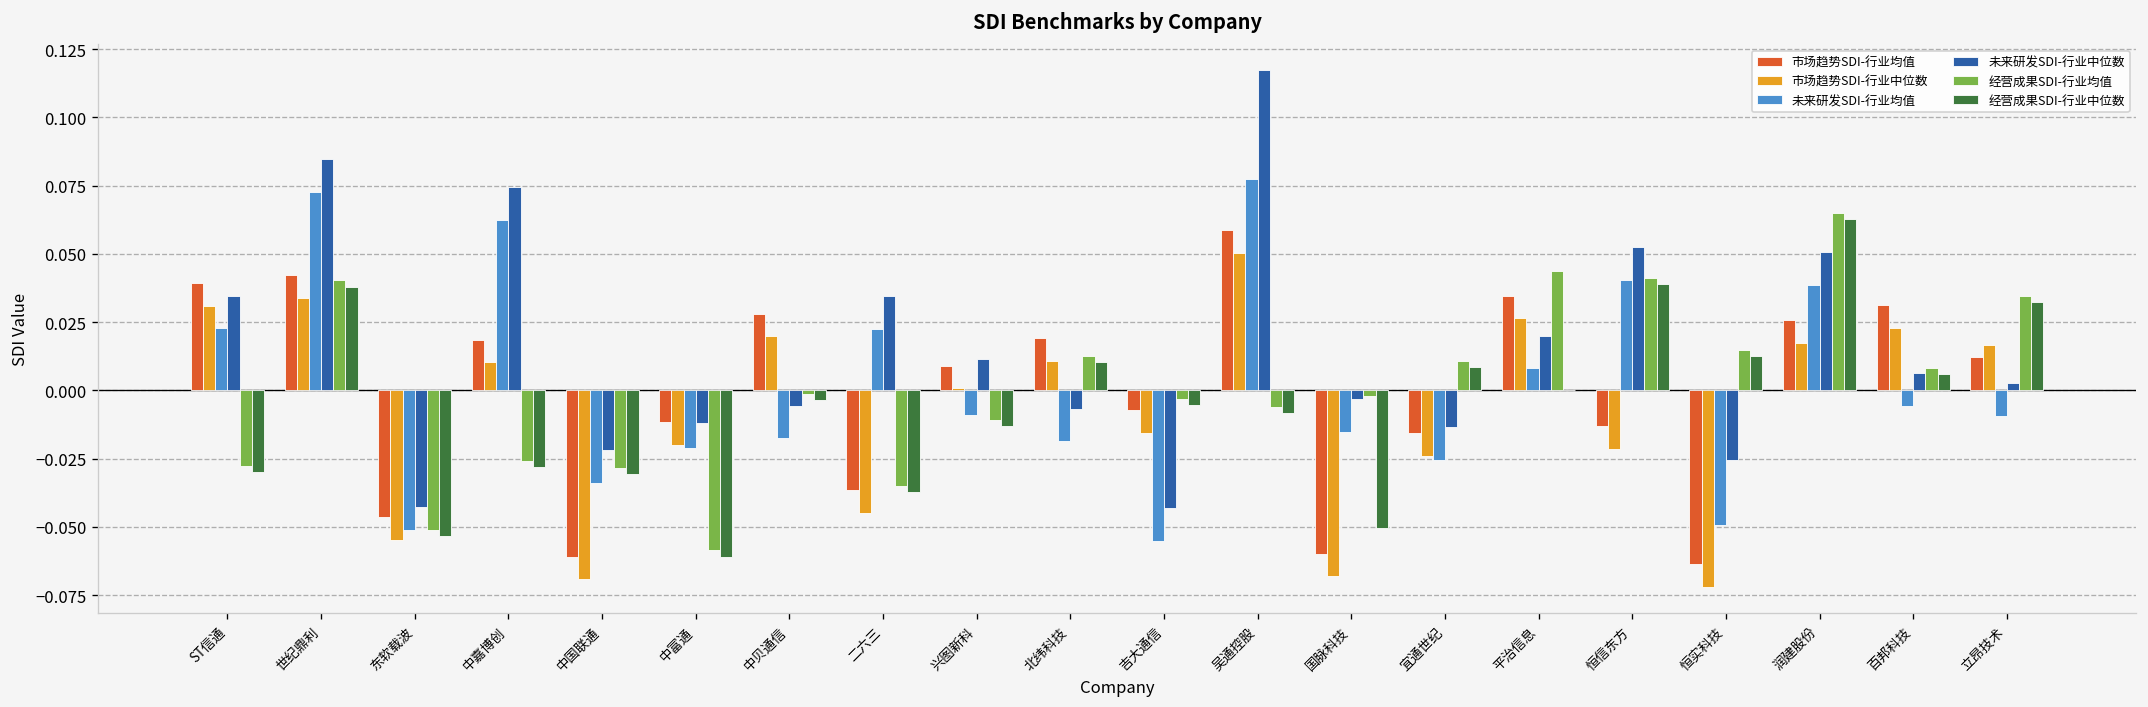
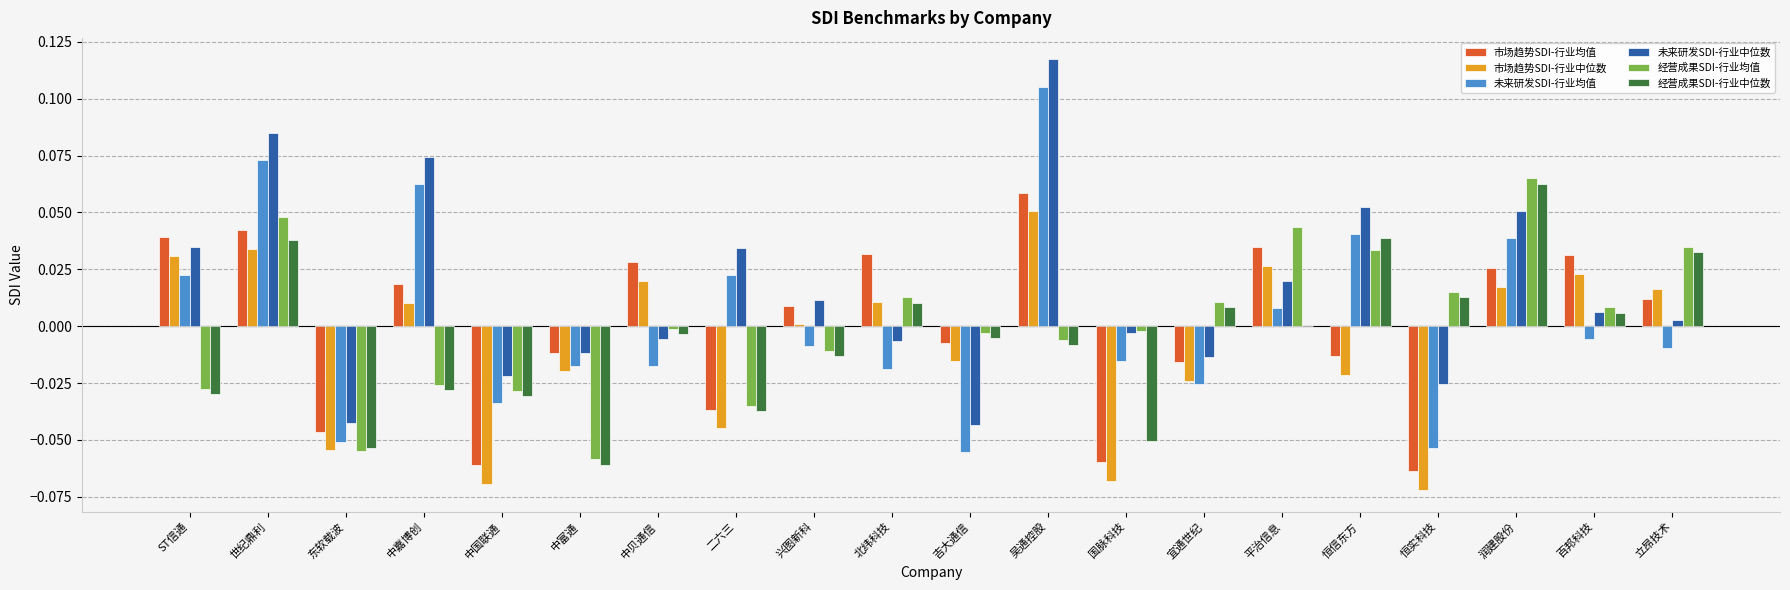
  {
    "市场趋势SDI-行业均值": {
      "ST信通": 0.039,
      "世纪鼎利": 0.042,
      "东软载波": -0.046,
      "中嘉博创": 0.019,
      "中国联通": -0.061,
      "中富通": -0.012,
      "中贝通信": 0.028,
      "二六三": -0.037,
      "兴图新科": 0.009,
-     "北纬科技": 0.019,
+     "北纬科技": 0.032,
      "吉大通信": -0.007,
      "吴通控股": 0.059,
      "国脉科技": -0.060,
      "宜通世纪": -0.016,
      "平治信息": 0.035,
      "恒信东方": -0.013,
      "恒实科技": -0.064,
      "润建股份": 0.026,
      "百邦科技": 0.031,
      "立昂技术": 0.012
    },
    "市场趋势SDI-行业中位数": {
      "ST信通": 0.031,
      "世纪鼎利": 0.034,
      "东软载波": -0.055,
      "中嘉博创": 0.010,
      "中国联通": -0.069,
      "中富通": -0.020,
      "中贝通信": 0.020,
      "二六三": -0.045,
      "北纬科技": 0.011,
      "吉大通信": -0.015,
      "吴通控股": 0.050,
      "国脉科技": -0.068,
      "宜通世纪": -0.024,
      "平治信息": 0.026,
      "恒信东方": -0.021,
      "恒实科技": -0.072,
      "润建股份": 0.017,
      "百邦科技": 0.023,
      "立昂技术": 0.016
    },
    "未来研发SDI-行业均值": {
      "ST信通": 0.023,
      "世纪鼎利": 0.073,
      "东软载波": -0.051,
      "中嘉博创": 0.063,
      "中国联通": -0.034,
-     "中富通": -0.021,
+     "中富通": -0.017,
      "中贝通信": -0.018,
      "二六三": 0.023,
      "兴图新科": -0.009,
      "北纬科技": -0.019,
      "吉大通信": -0.055,
-     "吴通控股": 0.078,
+     "吴通控股": 0.105,
      "国脉科技": -0.015,
      "宜通世纪": -0.025,
      "平治信息": 0.008,
      "恒信东方": 0.041,
-     "恒实科技": -0.049,
+     "恒实科技": -0.053,
      "润建股份": 0.039,
      "百邦科技": -0.006,
      "立昂技术": -0.009
    },
    "未来研发SDI-行业中位数": {
      "ST信通": 0.035,
      "世纪鼎利": 0.085,
      "东软载波": -0.043,
      "中嘉博创": 0.075,
      "中国联通": -0.022,
      "中富通": -0.012,
      "中贝通信": -0.006,
      "二六三": 0.035,
      "兴图新科": 0.012,
      "北纬科技": -0.007,
      "吉大通信": -0.043,
      "吴通控股": 0.117,
      "国脉科技": -0.003,
      "宜通世纪": -0.013,
      "平治信息": 0.020,
      "恒信东方": 0.053,
      "恒实科技": -0.025,
      "润建股份": 0.051,
      "百邦科技": 0.006,
      "立昂技术": 0.003
    },
    "经营成果SDI-行业均值": {
      "ST信通": -0.028,
-     "世纪鼎利": 0.040,
-     "东软载波": -0.051,
+     "世纪鼎利": 0.048,
+     "东软载波": -0.055,
      "中嘉博创": -0.026,
      "中国联通": -0.028,
      "中富通": -0.059,
      "中贝通信": -0.001,
      "二六三": -0.035,
      "兴图新科": -0.011,
      "北纬科技": 0.013,
      "吉大通信": -0.003,
      "吴通控股": -0.006,
      "国脉科技": -0.002,
      "宜通世纪": 0.011,
      "平治信息": 0.044,
-     "恒信东方": 0.041,
+     "恒信东方": 0.034,
      "恒实科技": 0.015,
      "润建股份": 0.065,
      "百邦科技": 0.008,
      "立昂技术": 0.035
    },
    "经营成果SDI-行业中位数": {
      "ST信通": -0.030,
      "世纪鼎利": 0.038,
      "东软载波": -0.053,
      "中嘉博创": -0.028,
      "中国联通": -0.031,
      "中富通": -0.061,
      "中贝通信": -0.004,
      "二六三": -0.037,
      "兴图新科": -0.013,
      "北纬科技": 0.010,
      "吉大通信": -0.005,
      "吴通控股": -0.008,
      "国脉科技": -0.050,
      "宜通世纪": 0.008,
      "平治信息": 0.000,
      "恒信东方": 0.039,
      "恒实科技": 0.013,
      "润建股份": 0.063,
      "百邦科技": 0.006,
      "立昂技术": 0.032
    }
  }
